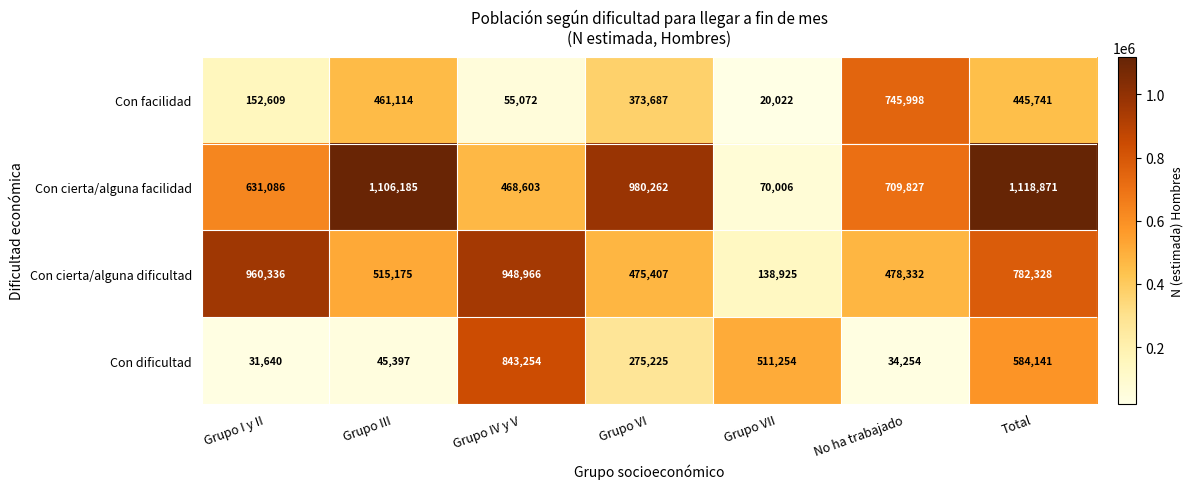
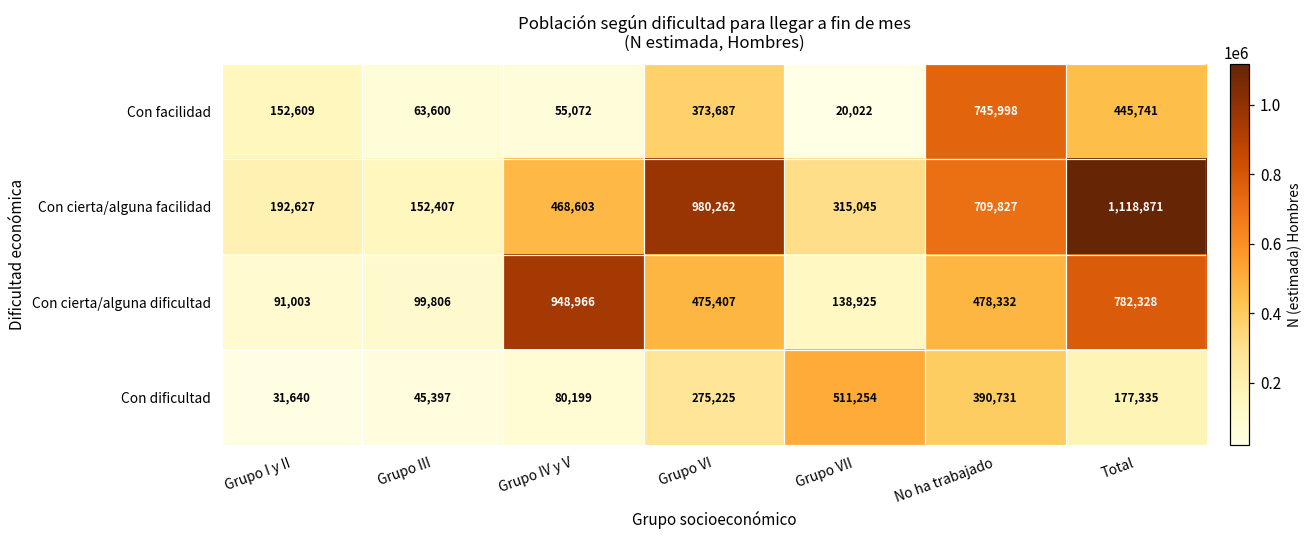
  {
    "Con facilidad": {
      "Grupo I y II": "152,609",
-     "Grupo III": "461,114",
+     "Grupo III": "63,600",
      "Grupo IV y V": "55,072",
      "Grupo VI": "373,687",
      "Grupo VII": "20,022",
      "No ha trabajado": "745,998",
      "Total": "445,741"
    },
    "Con cierta/alguna facilidad": {
-     "Grupo I y II": "631,086",
-     "Grupo III": "1,106,185",
+     "Grupo I y II": "192,627",
+     "Grupo III": "152,407",
      "Grupo IV y V": "468,603",
      "Grupo VI": "980,262",
-     "Grupo VII": "70,006",
+     "Grupo VII": "315,045",
      "No ha trabajado": "709,827",
      "Total": "1,118,871"
    },
    "Con cierta/alguna dificultad": {
-     "Grupo I y II": "960,336",
-     "Grupo III": "515,175",
+     "Grupo I y II": "91,003",
+     "Grupo III": "99,806",
      "Grupo IV y V": "948,966",
      "Grupo VI": "475,407",
      "Grupo VII": "138,925",
      "No ha trabajado": "478,332",
      "Total": "782,328"
    },
    "Con dificultad": {
      "Grupo I y II": "31,640",
      "Grupo III": "45,397",
-     "Grupo IV y V": "843,254",
+     "Grupo IV y V": "80,199",
      "Grupo VI": "275,225",
      "Grupo VII": "511,254",
-     "No ha trabajado": "34,254",
-     "Total": "584,141"
+     "No ha trabajado": "390,731",
+     "Total": "177,335"
    }
  }
